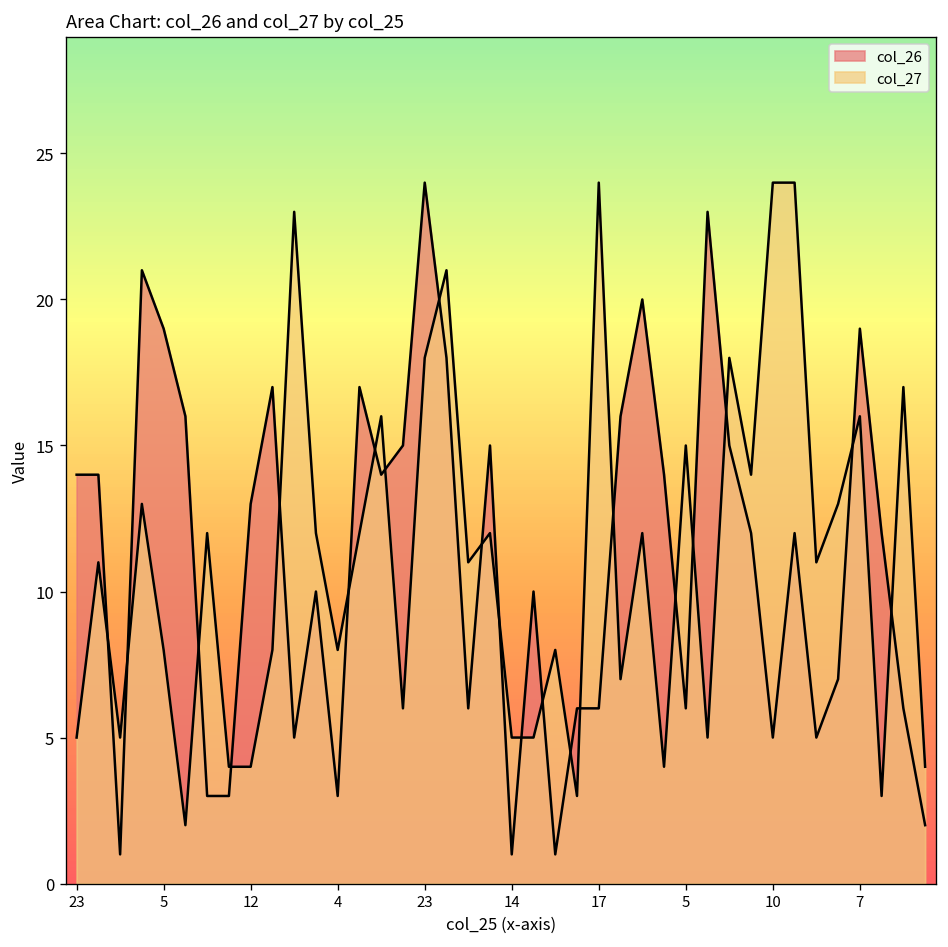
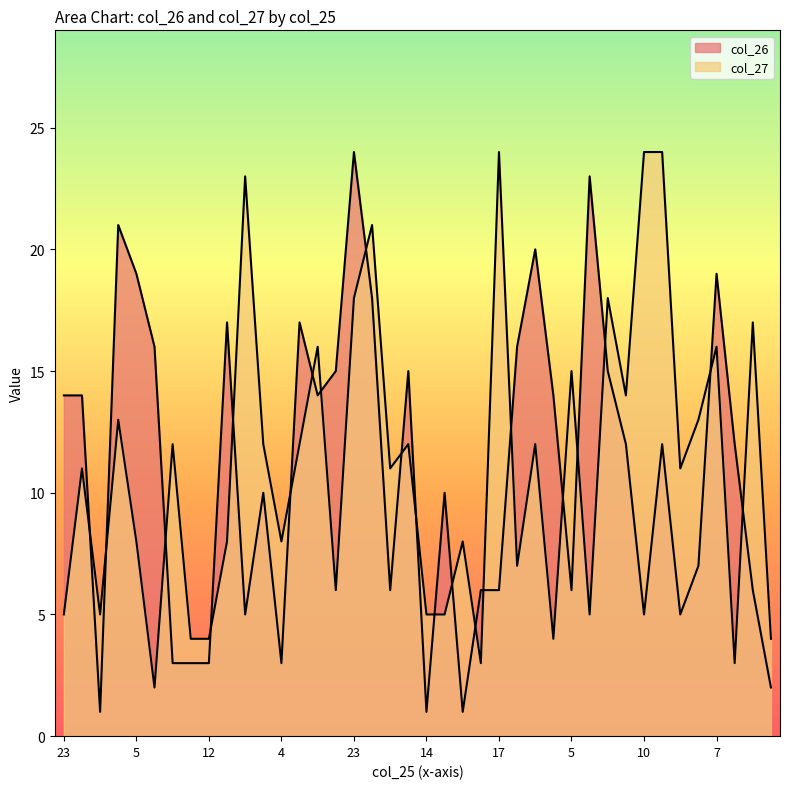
  {
    "col_26": {
-     "12": 13,
+     "12": 3,
      "4": 3
    },
    "col_27": {
      "12": 4,
      "4": 8
    }
  }
